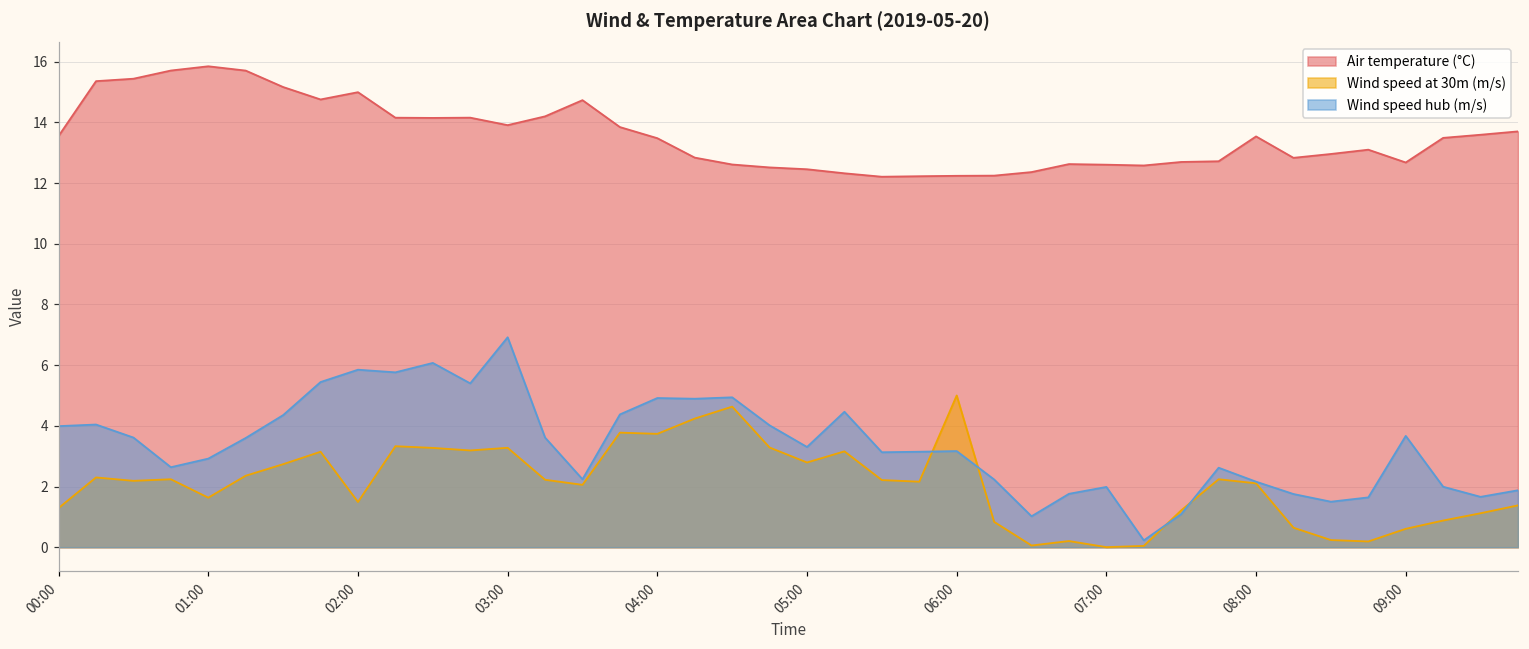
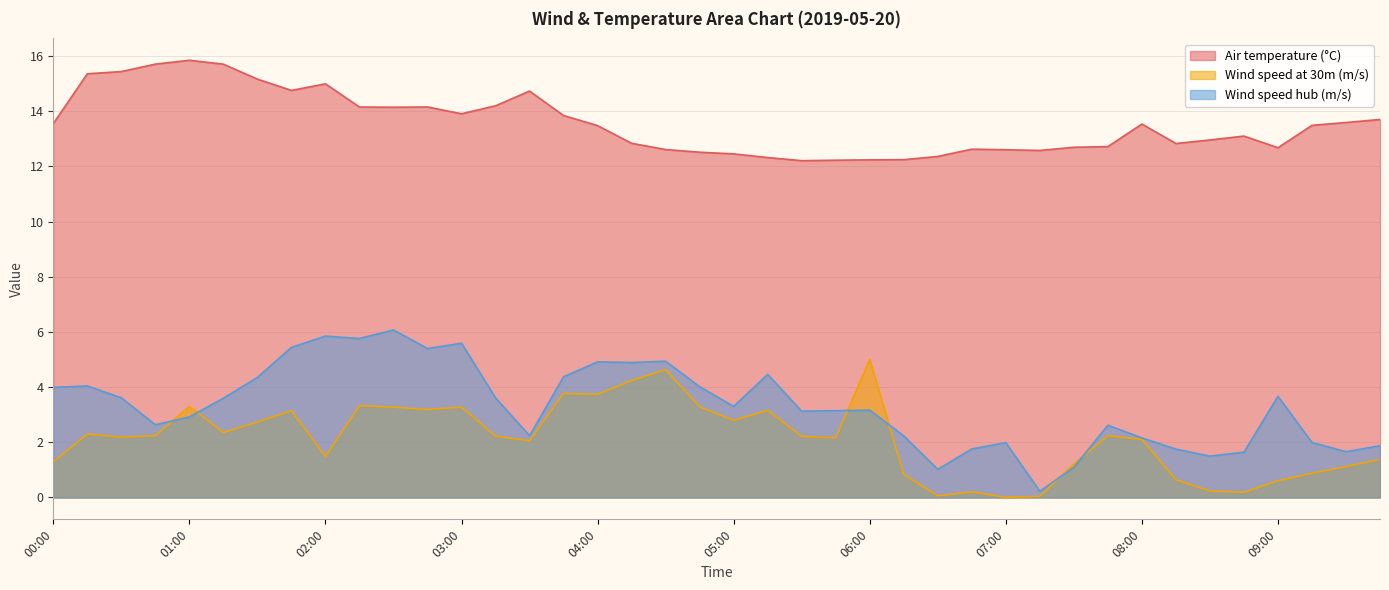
  {
    "Air temperature (°C)": {
      "00:00": 13.6,
      "01:00": 15.9,
      "02:00": 15.0,
      "03:00": 13.9,
      "04:00": 13.5,
      "05:00": 12.5,
      "06:00": 12.2,
      "07:00": 12.6,
      "08:00": 13.5,
      "09:00": 12.7
    },
    "Wind speed at 30m (m/s)": {
      "00:00": 1.3,
-     "01:00": 1.6,
+     "01:00": 3.3,
      "02:00": 1.5,
      "03:00": 3.3,
      "04:00": 3.7,
      "05:00": 2.8,
      "06:00": 5.0,
      "07:00": 0.0,
      "09:00": 0.6
    },
    "Wind speed hub (m/s)": {
      "00:00": 4.0,
      "01:00": 2.9,
      "02:00": 5.9,
-     "03:00": 6.9,
+     "03:00": 5.6,
      "04:00": 4.9,
      "05:00": 3.3,
      "06:00": 3.2,
      "07:00": 2.0,
      "09:00": 3.7
    }
  }
